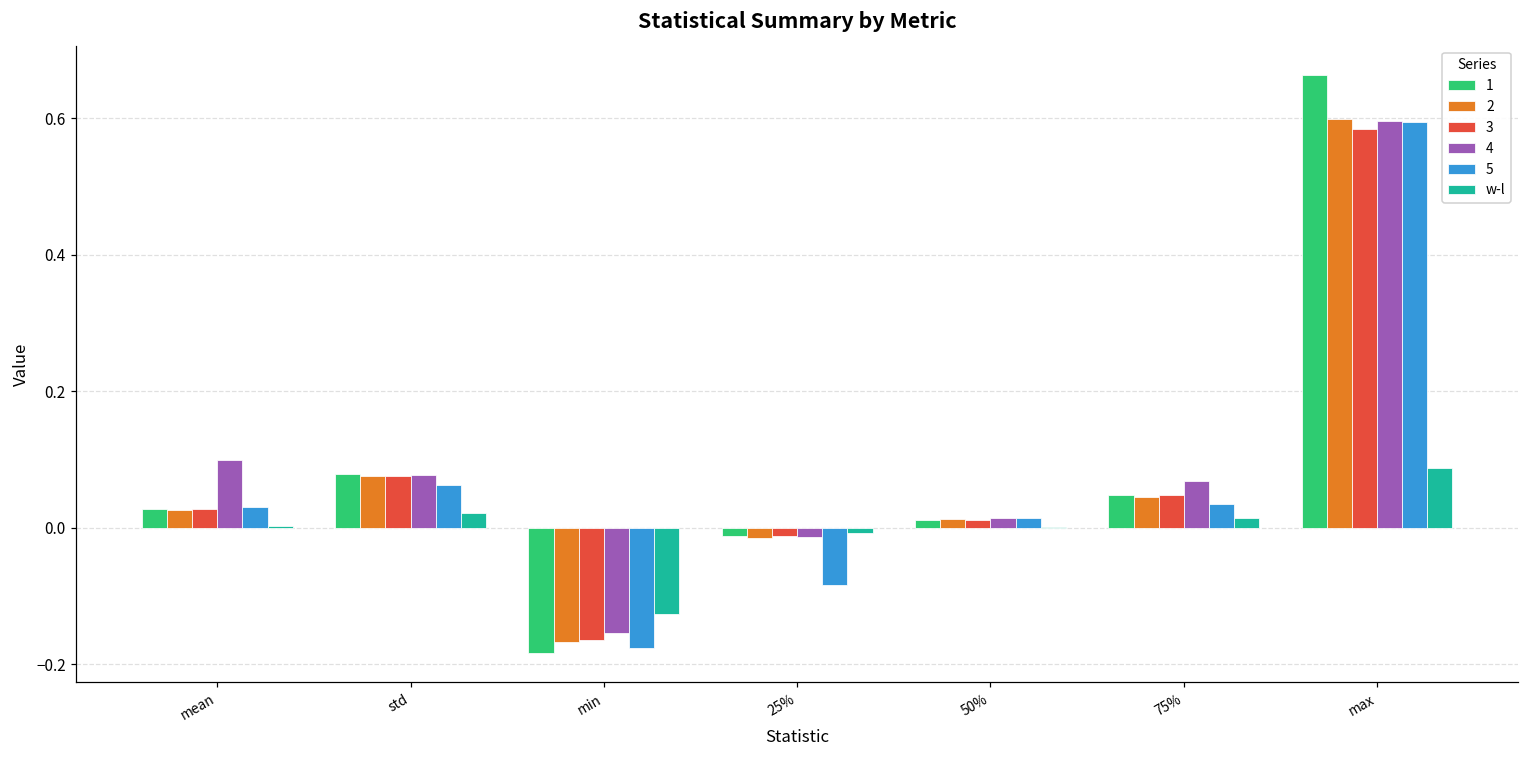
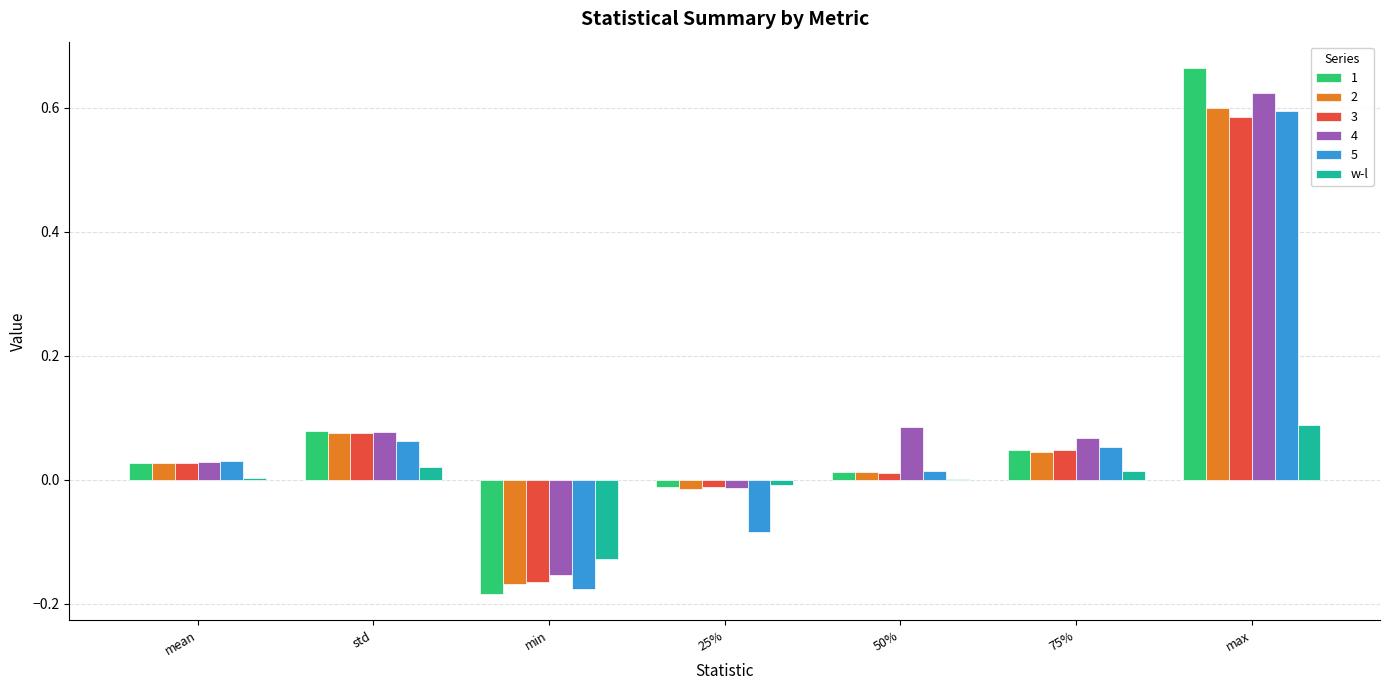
  {
    "4": {
-     "mean": 0.10,
+     "mean": 0.03,
      "std": 0.08,
      "min": -0.15,
      "25%": -0.01,
-     "50%": 0.01,
+     "50%": 0.09,
      "75%": 0.07,
-     "max": 0.60
+     "max": 0.62
    },
    "5": {
      "mean": 0.03,
      "std": 0.06,
      "min": -0.18,
      "25%": -0.08,
      "50%": 0.01,
-     "75%": 0.03,
+     "75%": 0.05,
      "max": 0.59
    }
  }
